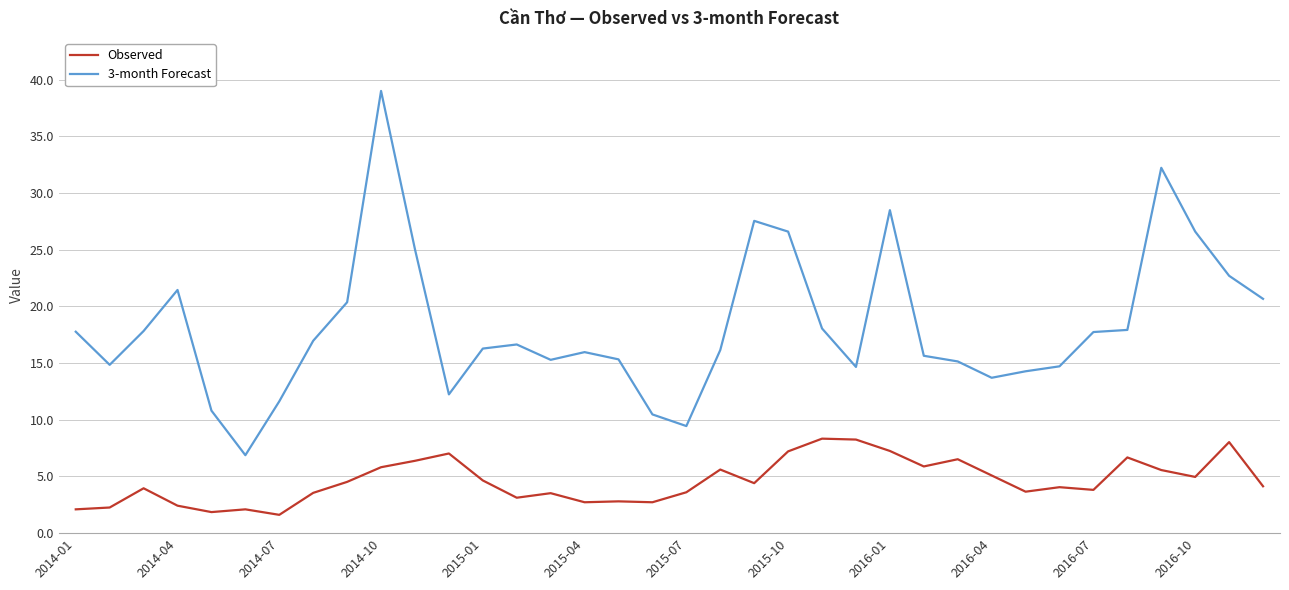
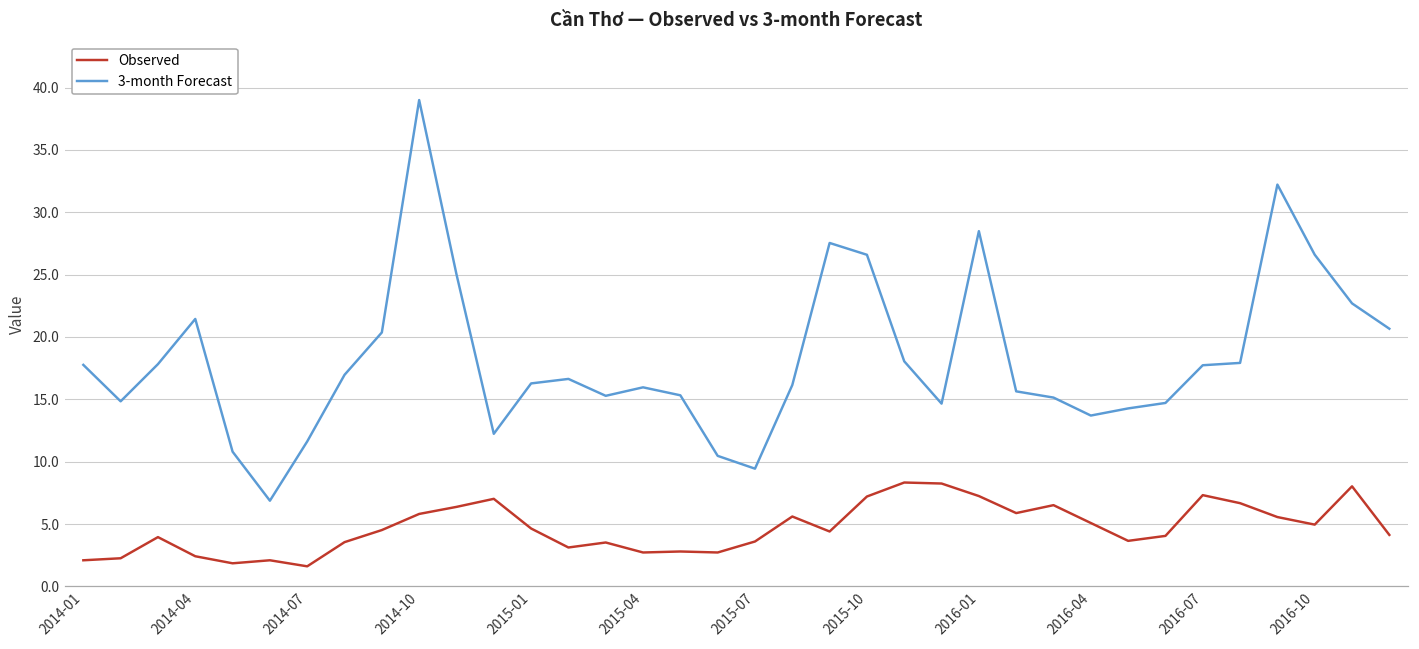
  {
    "Observed": {
      "2014-01": 2.1,
      "2014-04": 2.4,
      "2014-07": 1.6,
      "2014-10": 5.8,
      "2015-01": 4.6,
      "2015-04": 2.7,
      "2015-07": 3.6,
      "2015-10": 7.2,
      "2016-01": 7.2,
      "2016-04": 5.1,
-     "2016-07": 3.8,
+     "2016-07": 7.3,
      "2016-10": 5.0
    },
    "3-month Forecast": {
      "2014-01": 17.8,
      "2014-04": 21.4,
      "2014-07": 11.6,
      "2014-10": 39.0,
      "2015-01": 16.3,
      "2015-04": 16.0,
      "2015-07": 9.4,
      "2015-10": 26.6,
      "2016-01": 28.5,
      "2016-04": 13.7,
      "2016-07": 17.7,
      "2016-10": 26.6
    }
  }
